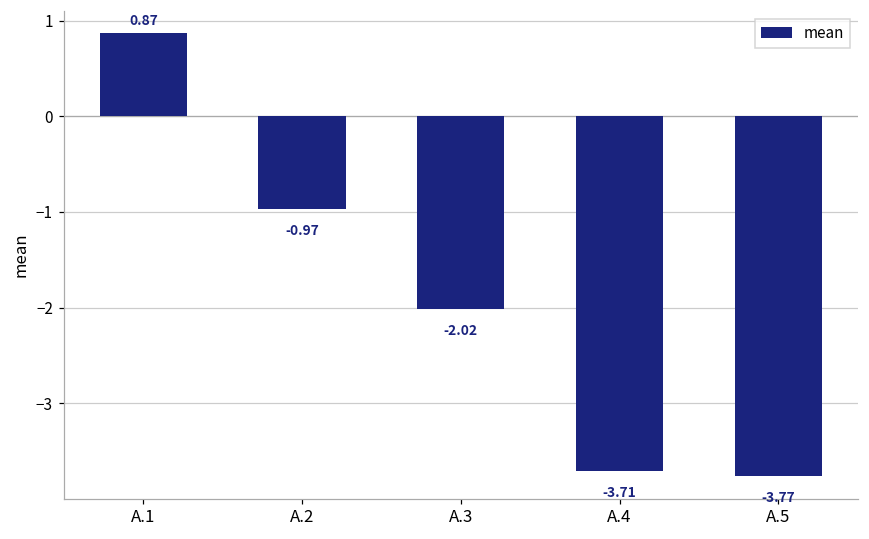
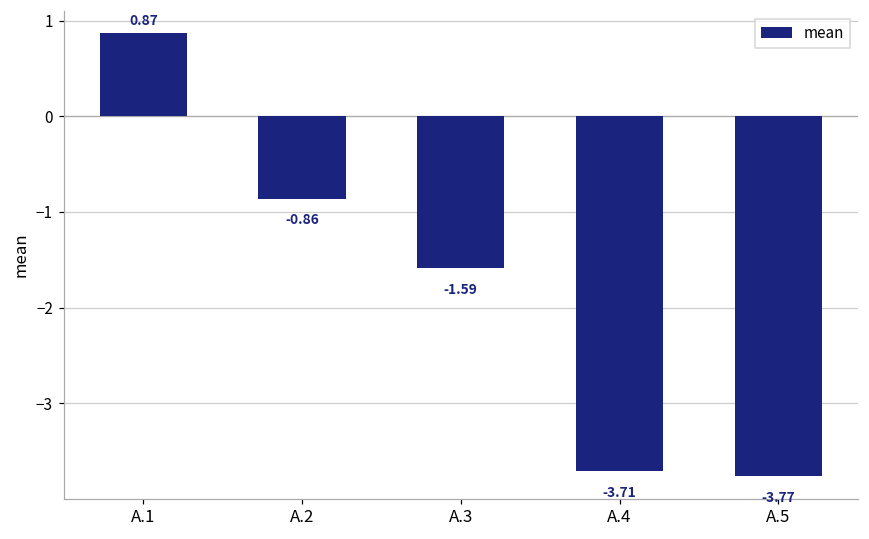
  {
    "A.1": 0.87,
-   "A.2": -0.97,
-   "A.3": -2.02,
+   "A.2": -0.86,
+   "A.3": -1.59,
    "A.4": -3.71,
    "A.5": -3.77
  }
